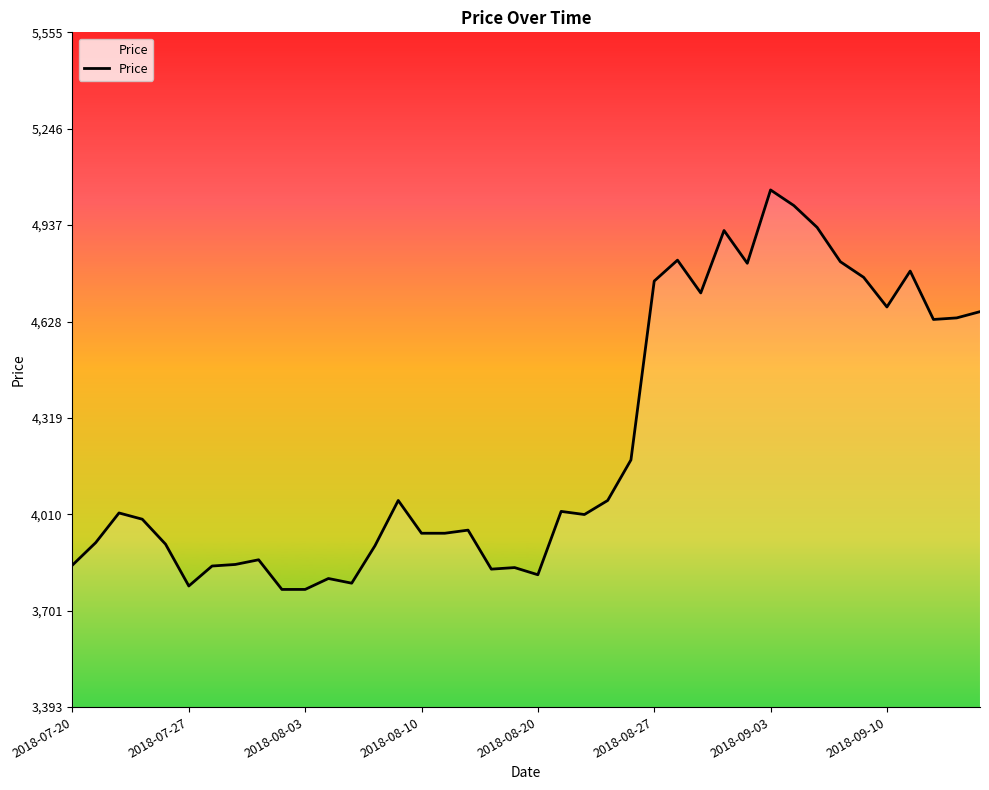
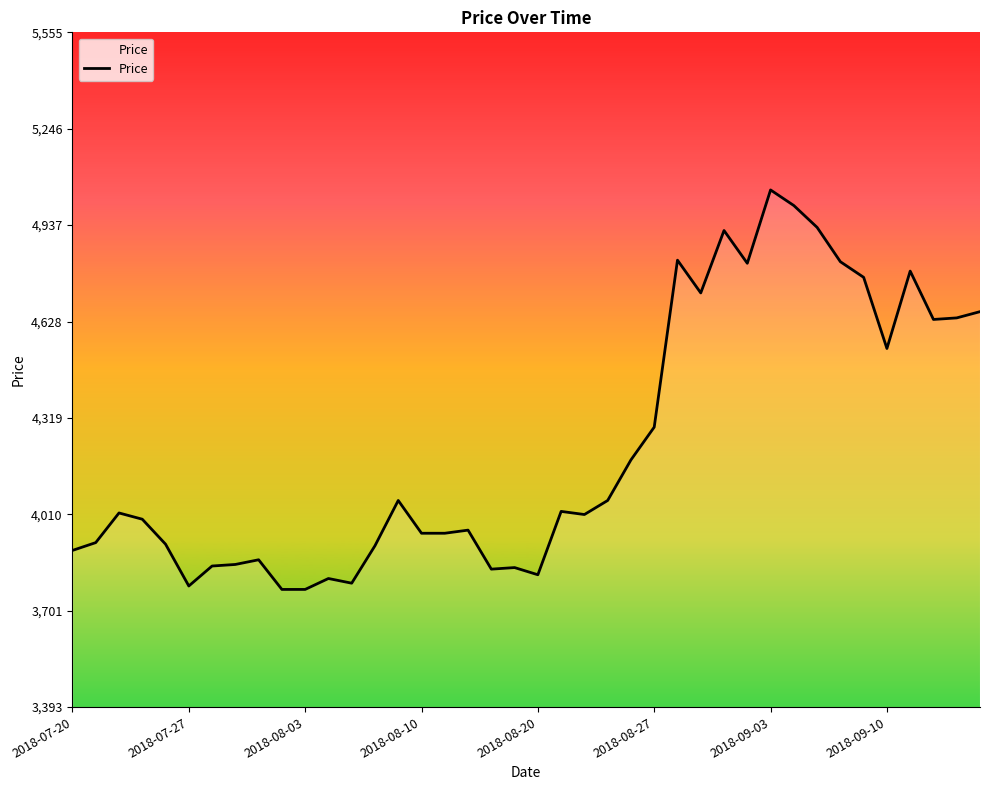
  {
-   "2018-07-20": "3,850",
+   "2018-07-20": "3,900",
    "2018-07-27": "3,780",
    "2018-08-03": "3,770",
    "2018-08-10": "3,950",
    "2018-08-20": "3,820",
-   "2018-08-27": "4,760",
+   "2018-08-27": "4,290",
    "2018-09-03": "5,050",
-   "2018-09-10": "4,680"
+   "2018-09-10": "4,540"
  }
